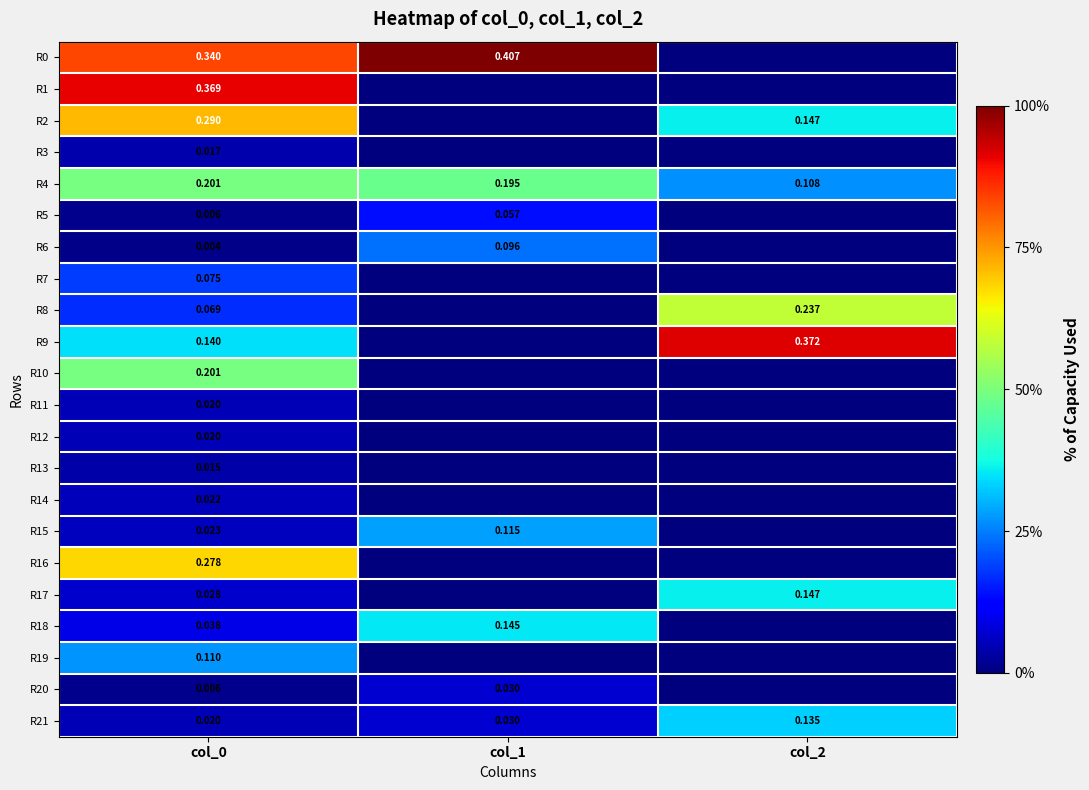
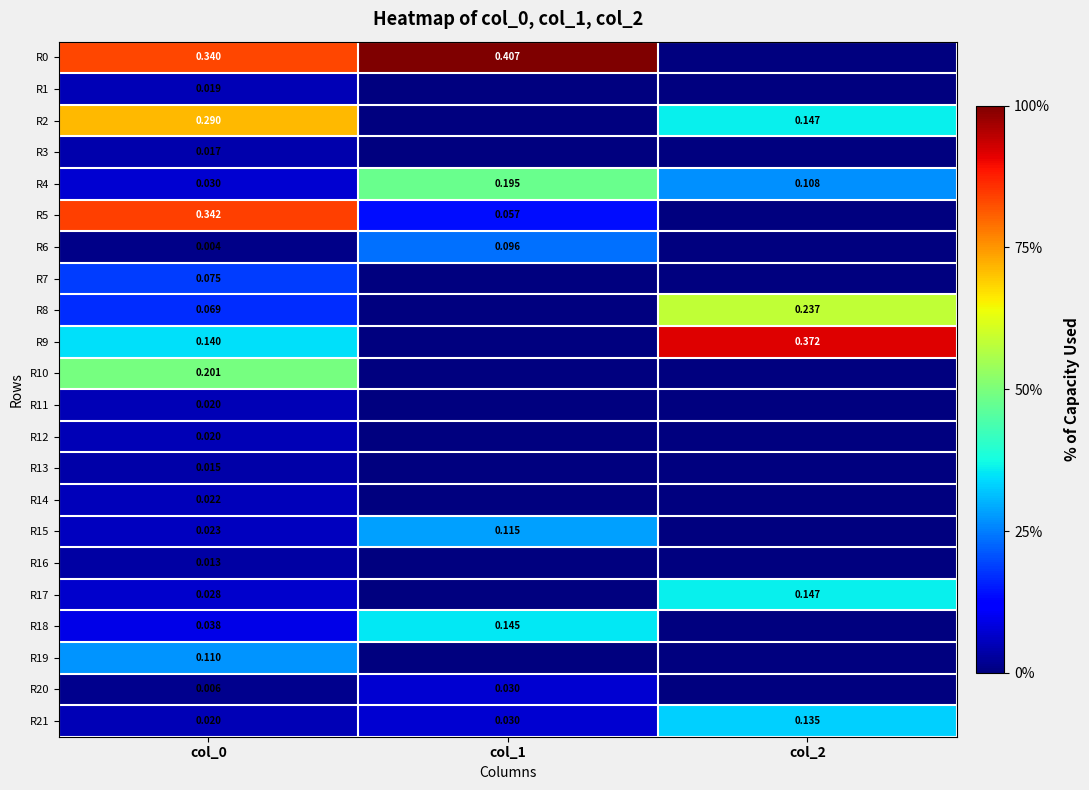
  {
    "R0": {
      "col_0": 0.340,
      "col_1": 0.407
    },
    "R1": {
-     "col_0": 0.369
+     "col_0": 0.019
    },
    "R2": {
      "col_0": 0.290,
      "col_2": 0.147
    },
    "R3": {
      "col_0": 0.017
    },
    "R4": {
-     "col_0": 0.201,
+     "col_0": 0.030,
      "col_1": 0.195,
      "col_2": 0.108
    },
    "R5": {
-     "col_0": 0.006,
+     "col_0": 0.342,
      "col_1": 0.057
    },
    "R6": {
      "col_0": 0.004,
      "col_1": 0.096
    },
    "R7": {
      "col_0": 0.075
    },
    "R8": {
      "col_0": 0.069,
      "col_2": 0.237
    },
    "R9": {
      "col_0": 0.140,
      "col_2": 0.372
    },
    "R10": {
      "col_0": 0.201
    },
    "R11": {
      "col_0": 0.020
    },
    "R12": {
      "col_0": 0.020
    },
    "R13": {
      "col_0": 0.015
    },
    "R14": {
      "col_0": 0.022
    },
    "R15": {
      "col_0": 0.023,
      "col_1": 0.115
    },
    "R16": {
-     "col_0": 0.278
+     "col_0": 0.013
    },
    "R17": {
      "col_0": 0.028,
      "col_2": 0.147
    },
    "R18": {
      "col_0": 0.038,
      "col_1": 0.145
    },
    "R19": {
      "col_0": 0.110
    },
    "R20": {
      "col_0": 0.006,
      "col_1": 0.030
    },
    "R21": {
      "col_0": 0.020,
      "col_1": 0.030,
      "col_2": 0.135
    }
  }
